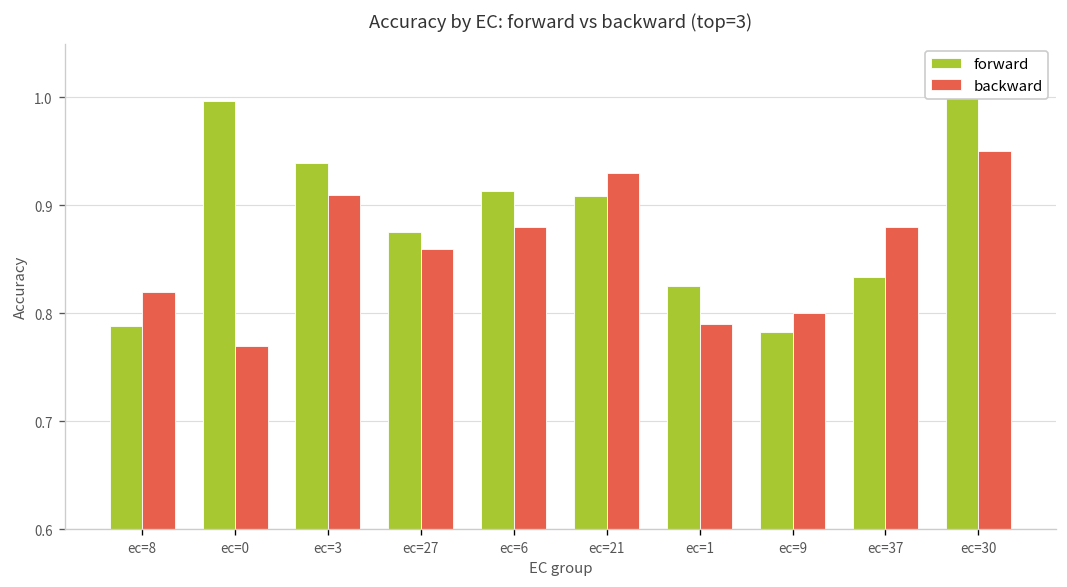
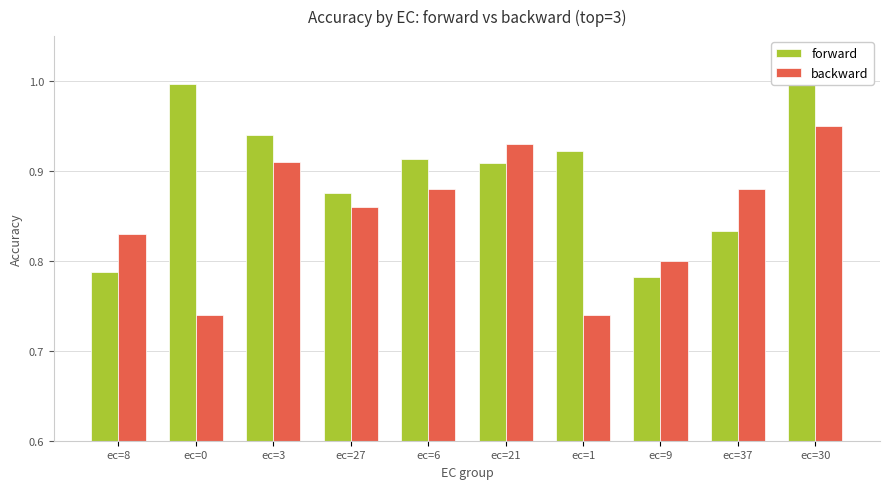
  {
    "forward": {
      "ec=8": 0.79,
      "ec=0": 1.00,
      "ec=3": 0.94,
      "ec=27": 0.88,
      "ec=6": 0.91,
      "ec=21": 0.91,
-     "ec=1": 0.83,
+     "ec=1": 0.92,
      "ec=9": 0.78,
      "ec=37": 0.83
    },
    "backward": {
-     "ec=8": 0.82,
-     "ec=0": 0.77,
+     "ec=8": 0.83,
+     "ec=0": 0.74,
      "ec=3": 0.91,
      "ec=27": 0.86,
      "ec=6": 0.88,
      "ec=21": 0.93,
-     "ec=1": 0.79,
+     "ec=1": 0.74,
      "ec=9": 0.80,
      "ec=37": 0.88,
      "ec=30": 0.95
    }
  }
